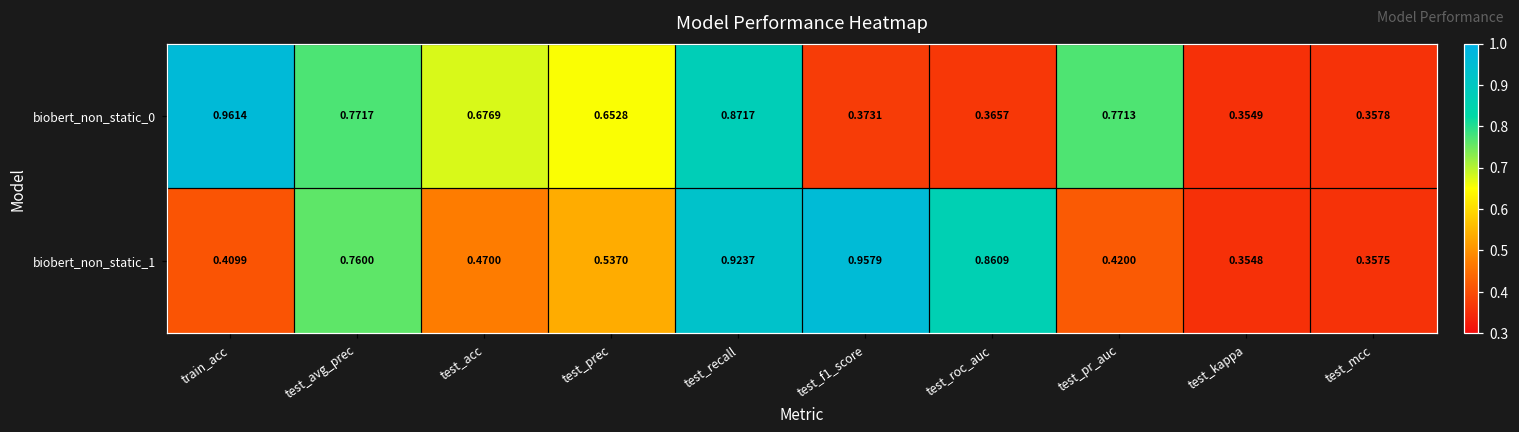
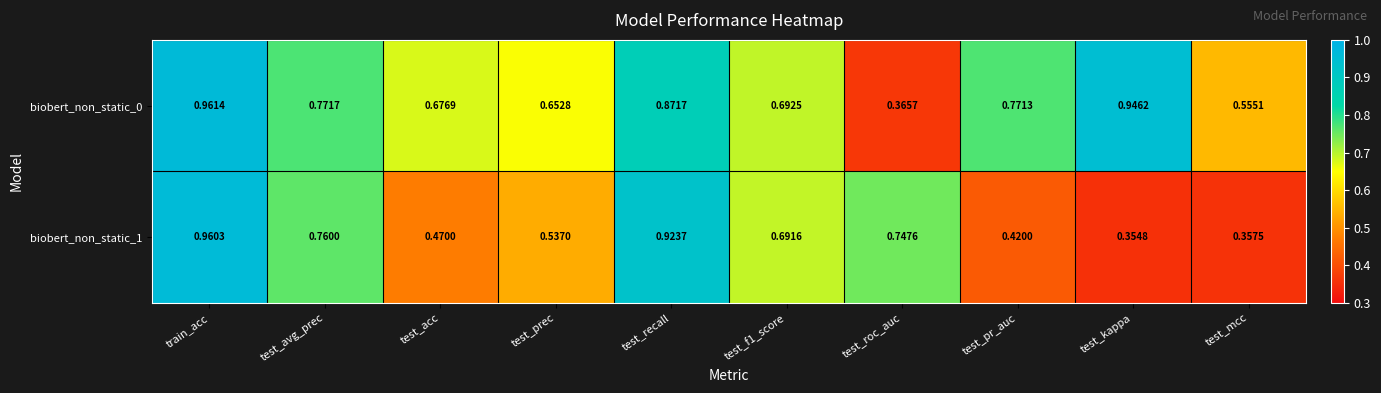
  {
    "biobert_non_static_0": {
      "train_acc": 0.9614,
      "test_avg_prec": 0.7717,
      "test_acc": 0.6769,
      "test_prec": 0.6528,
      "test_recall": 0.8717,
-     "test_f1_score": 0.3731,
+     "test_f1_score": 0.6925,
      "test_roc_auc": 0.3657,
      "test_pr_auc": 0.7713,
-     "test_kappa": 0.3549,
-     "test_mcc": 0.3578
+     "test_kappa": 0.9462,
+     "test_mcc": 0.5551
    },
    "biobert_non_static_1": {
-     "train_acc": 0.4099,
+     "train_acc": 0.9603,
      "test_avg_prec": 0.7600,
      "test_acc": 0.4700,
      "test_prec": 0.5370,
      "test_recall": 0.9237,
-     "test_f1_score": 0.9579,
-     "test_roc_auc": 0.8609,
+     "test_f1_score": 0.6916,
+     "test_roc_auc": 0.7476,
      "test_pr_auc": 0.4200,
      "test_kappa": 0.3548,
      "test_mcc": 0.3575
    }
  }
